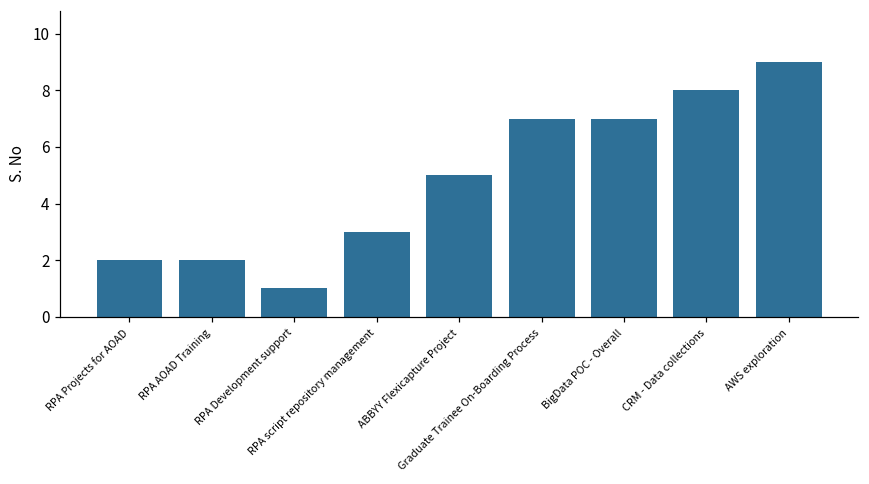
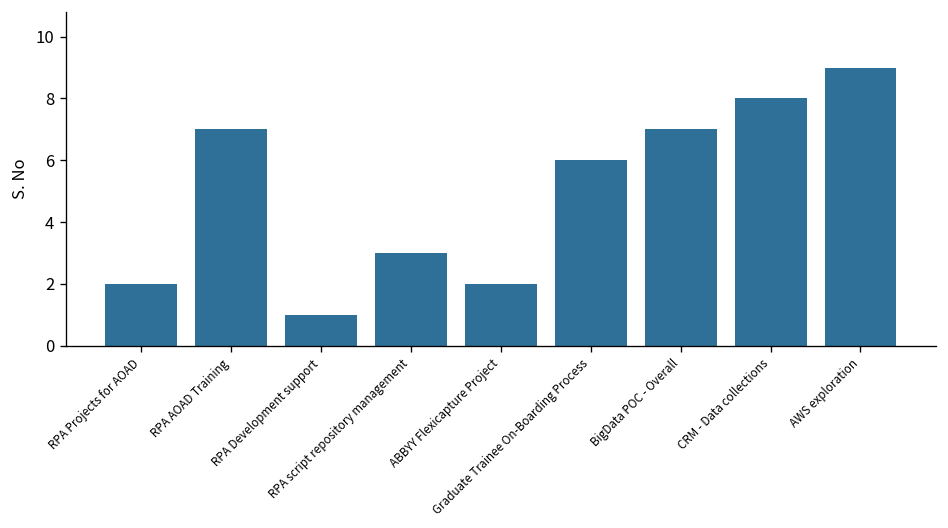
  {
    "RPA Projects for AOAD": 2,
-   "RPA AOAD Training": 2,
+   "RPA AOAD Training": 7,
    "RPA Development support": 1,
    "RPA script repository management": 3,
-   "ABBYY Flexicapture Project": 5,
-   "Graduate Trainee On-Boarding Process": 7,
+   "ABBYY Flexicapture Project": 2,
+   "Graduate Trainee On-Boarding Process": 6,
    "BigData POC - Overall": 7,
    "CRM - Data collections": 8,
    "AWS exploration": 9
  }
